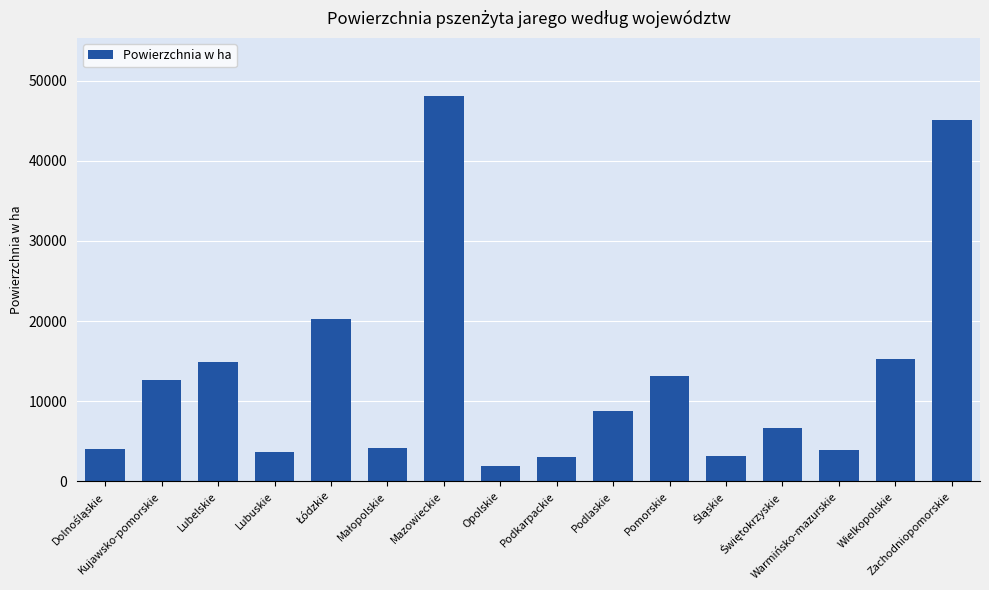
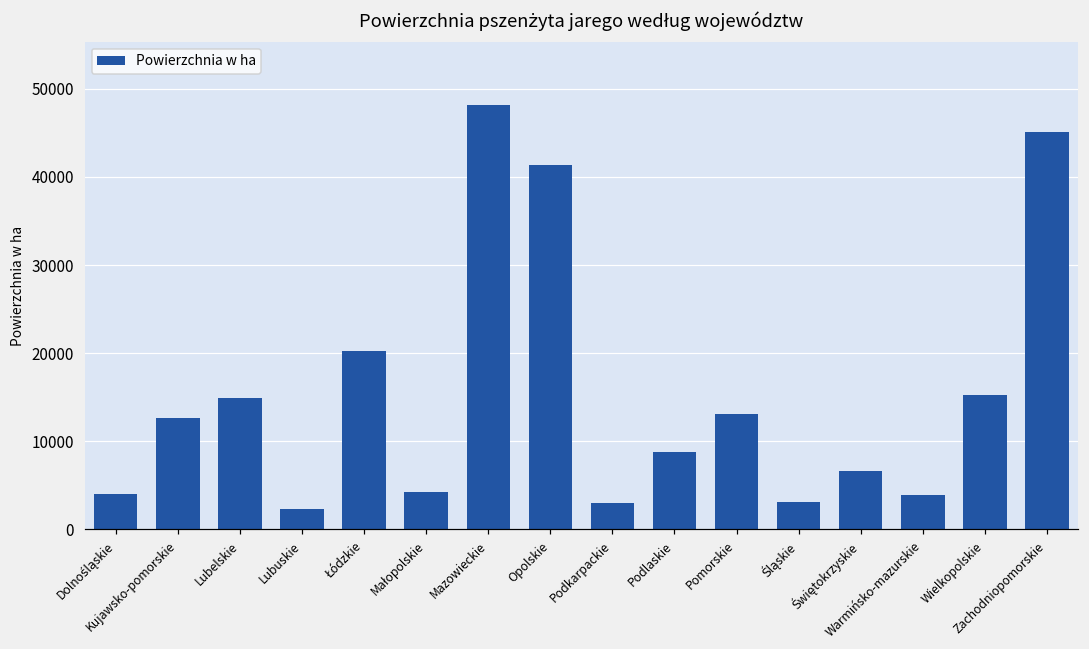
  {
    "Dolnośląskie": 4000,
    "Kujawsko-pomorskie": 13000,
    "Lubelskie": 15000,
-   "Lubuskie": 4000,
+   "Lubuskie": 2000,
    "Łódzkie": 20000,
    "Małopolskie": 4000,
    "Mazowieckie": 48000,
-   "Opolskie": 2000,
+   "Opolskie": 41000,
    "Podkarpackie": 3000,
    "Podlaskie": 9000,
    "Pomorskie": 13000,
    "Śląskie": 3000,
    "Świętokrzyskie": 7000,
    "Warmińsko-mazurskie": 4000,
    "Wielkopolskie": 15000,
    "Zachodniopomorskie": 45000
  }
